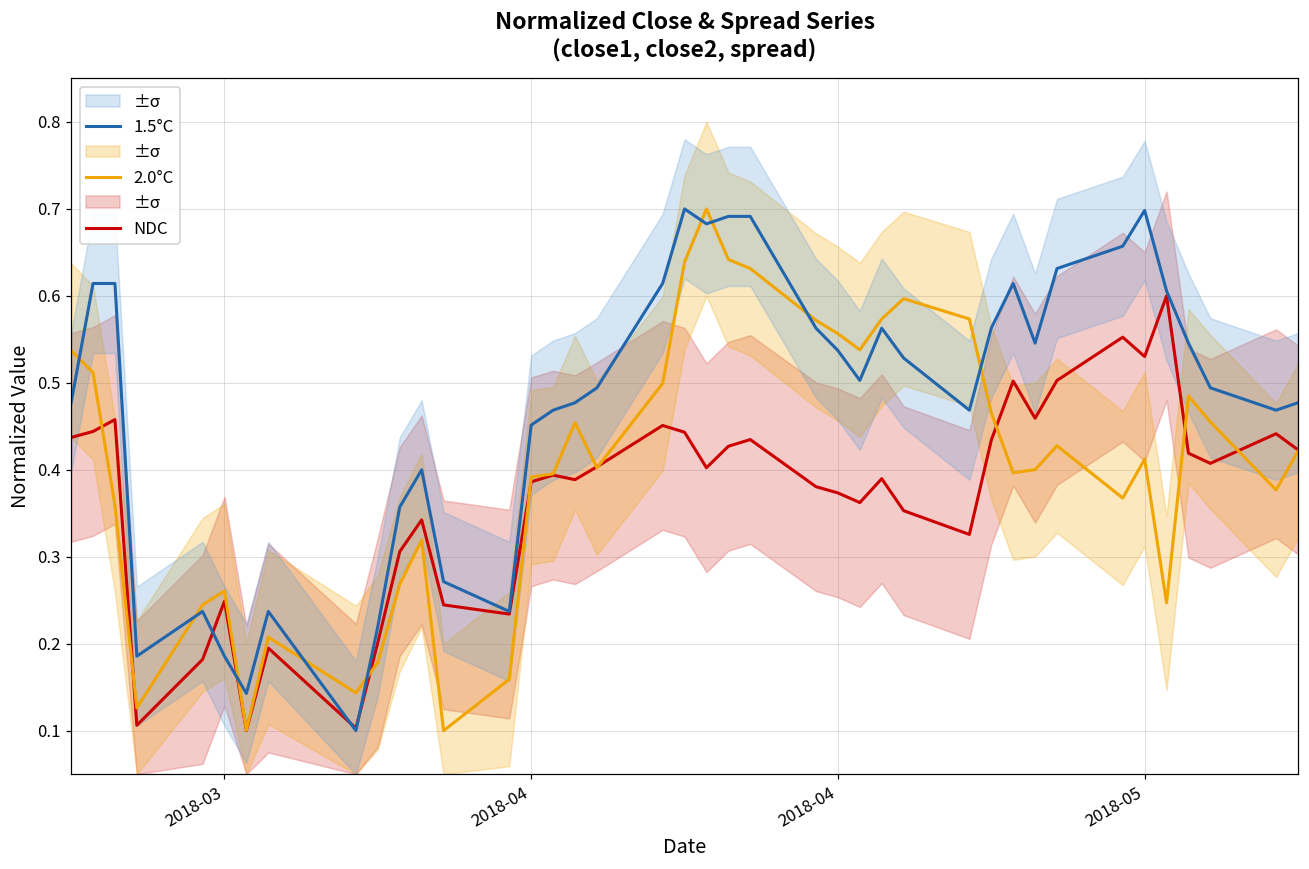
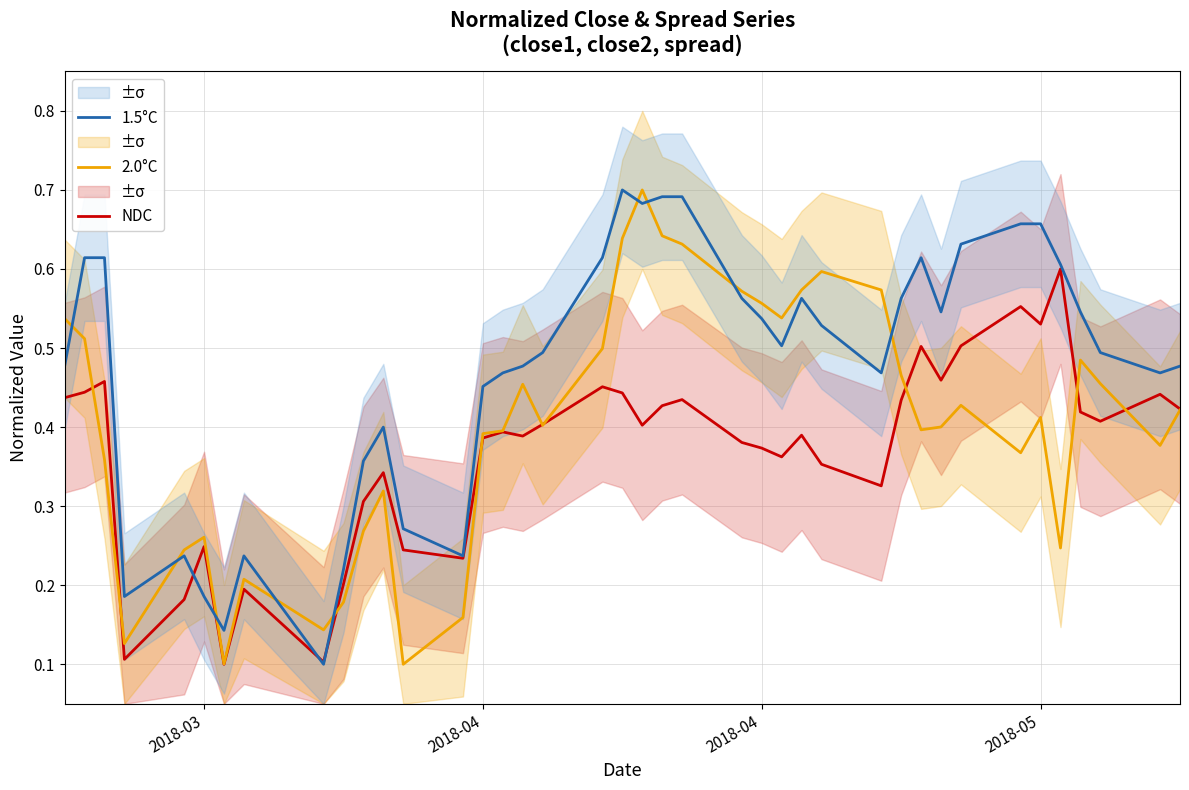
  {
    "NDC": {
      "2018-03": 0.25,
      "2018-05": 0.53
    },
    "1.5°C": {
      "2018-03": 0.19,
-     "2018-05": 0.70
+     "2018-05": 0.66
    }
  }
